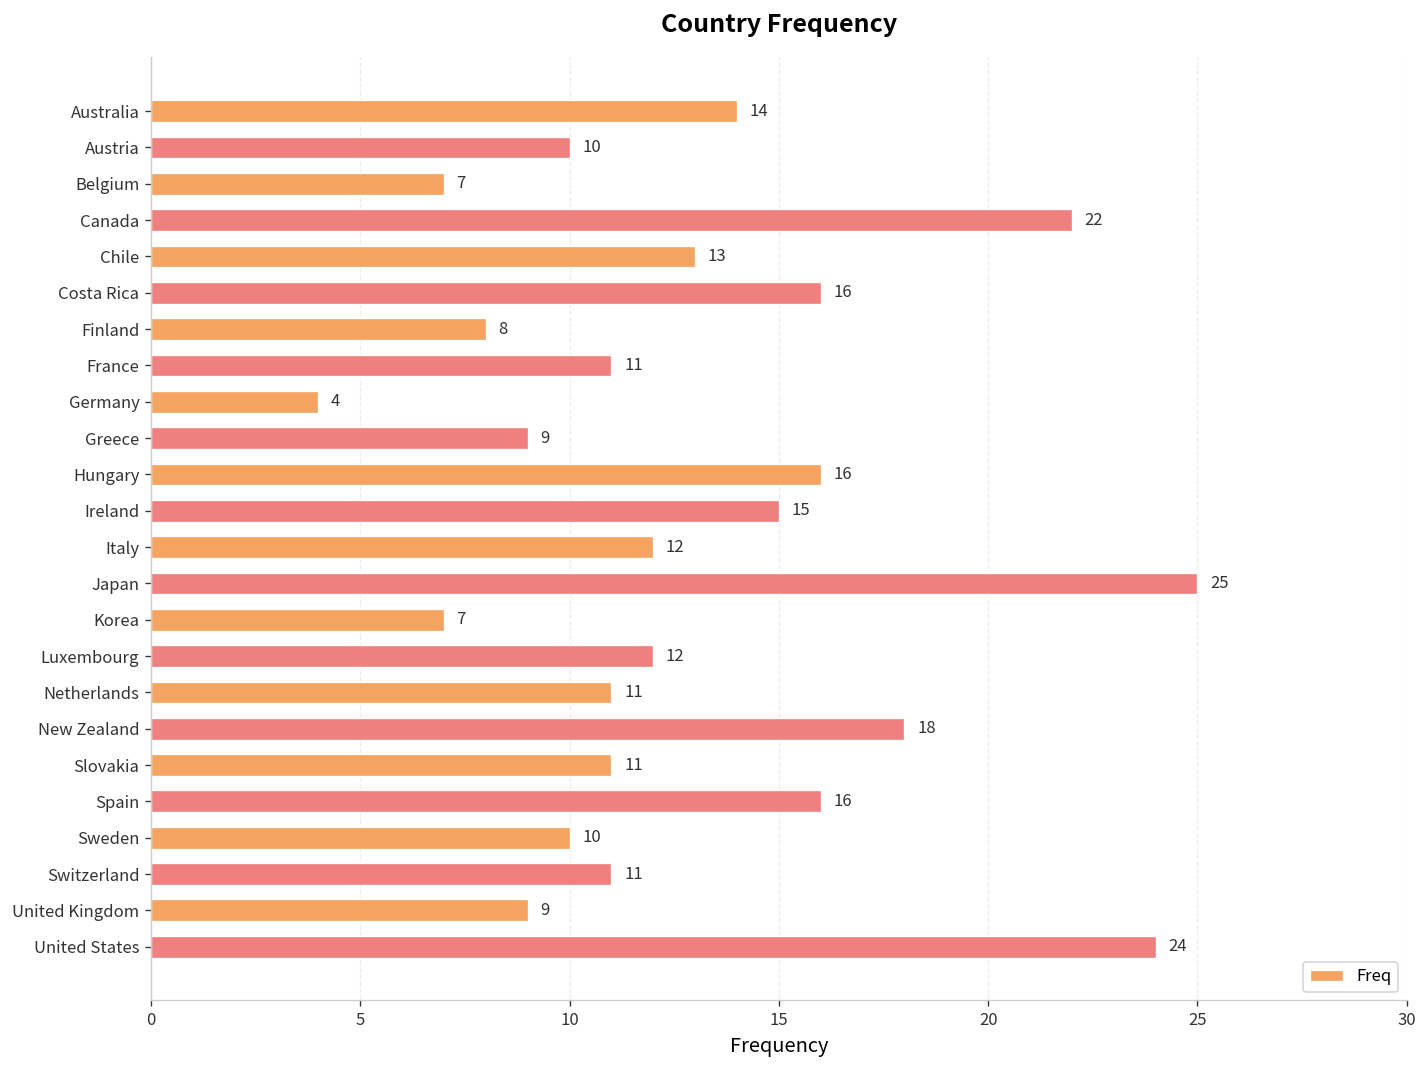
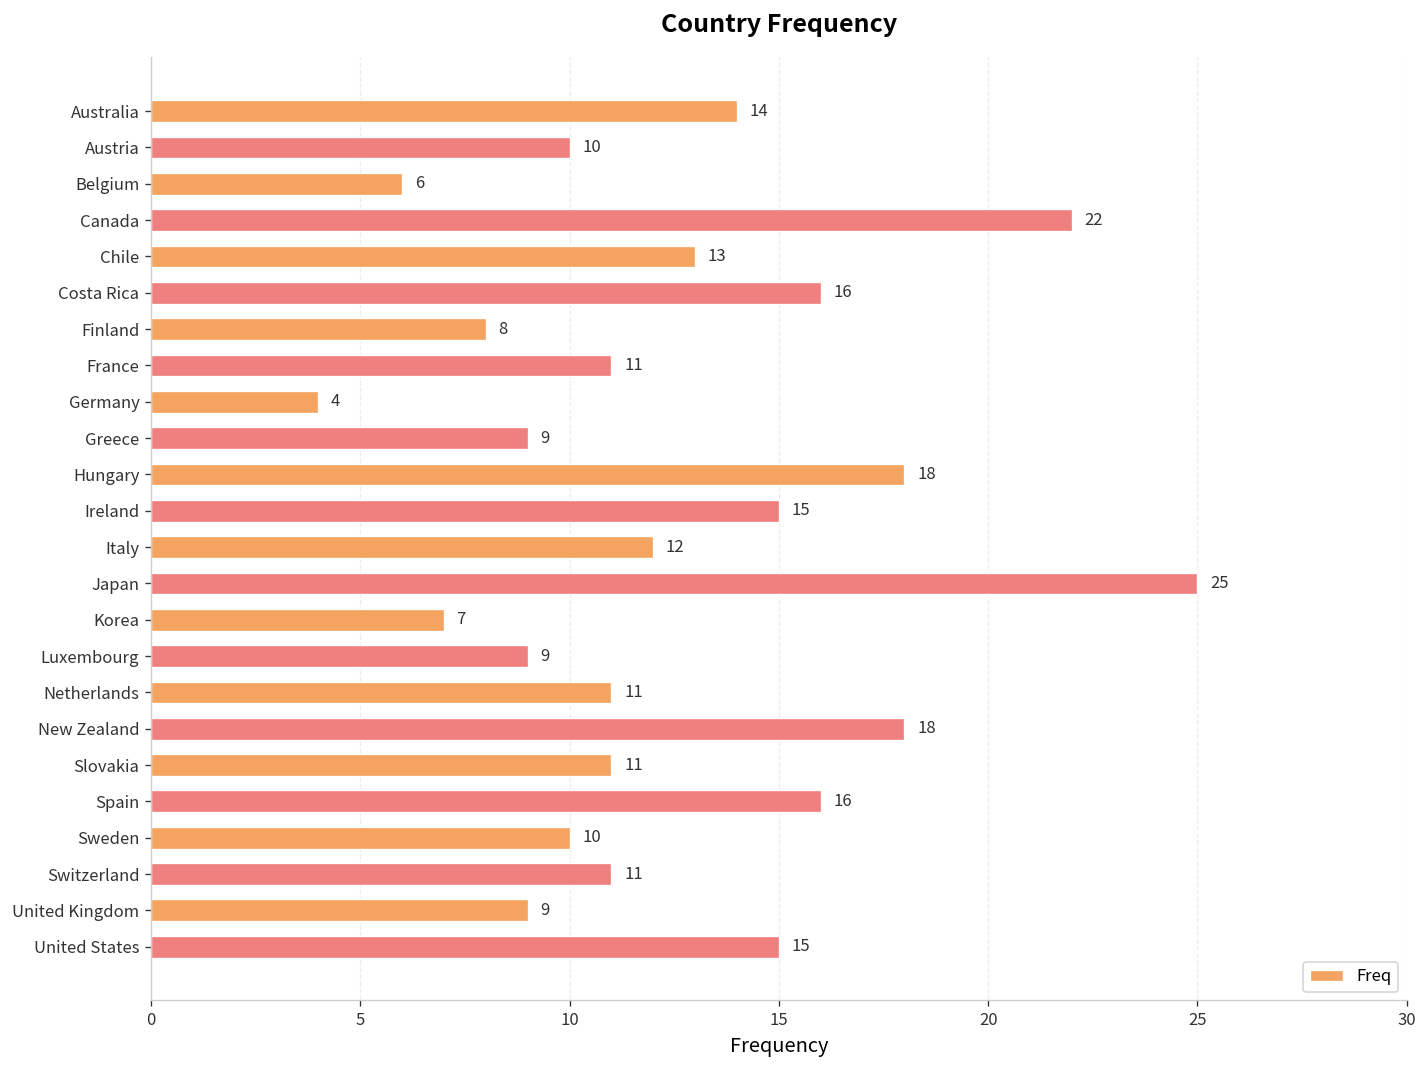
  {
    "Australia": 14,
    "Austria": 10,
-   "Belgium": 7,
+   "Belgium": 6,
    "Canada": 22,
    "Chile": 13,
    "Costa Rica": 16,
    "Finland": 8,
    "France": 11,
    "Germany": 4,
    "Greece": 9,
-   "Hungary": 16,
+   "Hungary": 18,
    "Ireland": 15,
    "Italy": 12,
    "Japan": 25,
    "Korea": 7,
-   "Luxembourg": 12,
+   "Luxembourg": 9,
    "Netherlands": 11,
    "New Zealand": 18,
    "Slovakia": 11,
    "Spain": 16,
    "Sweden": 10,
    "Switzerland": 11,
    "United Kingdom": 9,
-   "United States": 24
+   "United States": 15
  }
